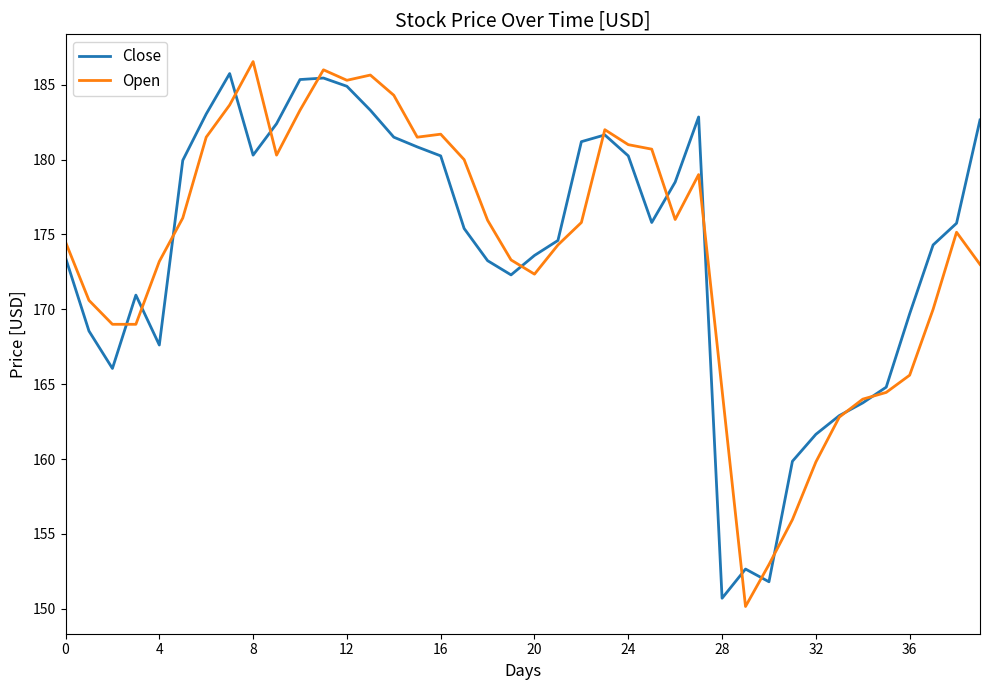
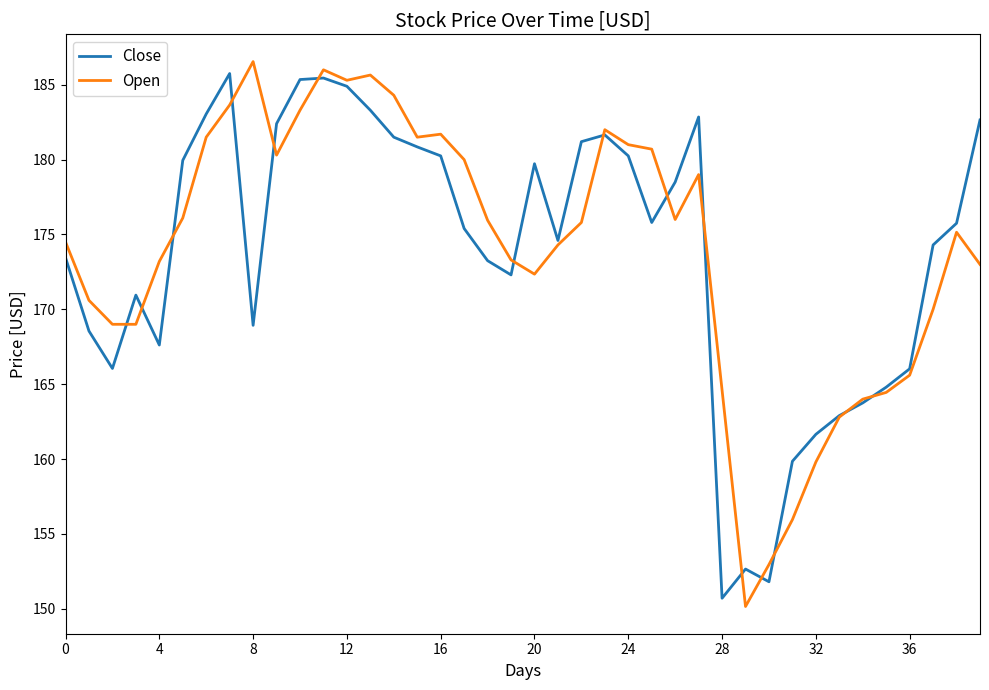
  {
    "Close": {
      "0": 173.4,
      "4": 167.6,
-     "8": 180.3,
+     "8": 168.9,
      "12": 184.9,
      "16": 180.3,
-     "20": 173.6,
+     "20": 179.7,
      "24": 180.3,
      "28": 150.7,
      "32": 161.6,
-     "36": 169.7
+     "36": 166.0
    },
    "Open": {
      "0": 174.5,
      "4": 173.2,
      "8": 186.6,
      "12": 185.3,
      "16": 181.7,
      "20": 172.4,
      "24": 181.0,
      "28": 164.6,
      "32": 159.8,
      "36": 165.6
    }
  }
